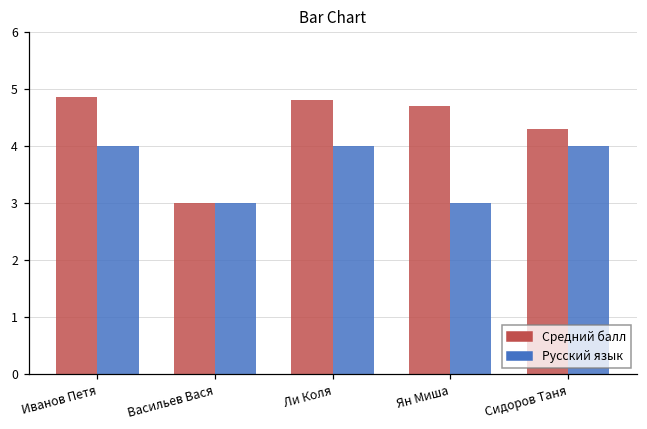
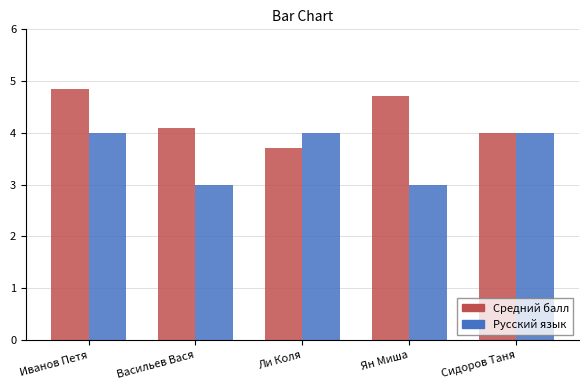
  {
    "Средний балл": {
      "Иванов Петя": 4.9,
-     "Васильев Вася": 3.0,
-     "Ли Коля": 4.8,
+     "Васильев Вася": 4.1,
+     "Ли Коля": 3.7,
      "Ян Миша": 4.7,
-     "Сидоров Таня": 4.3
+     "Сидоров Таня": 4.0
    },
    "Русский язык": {
      "Иванов Петя": 4.0,
      "Васильев Вася": 3.0,
      "Ли Коля": 4.0,
      "Ян Миша": 3.0,
      "Сидоров Таня": 4.0
    }
  }
